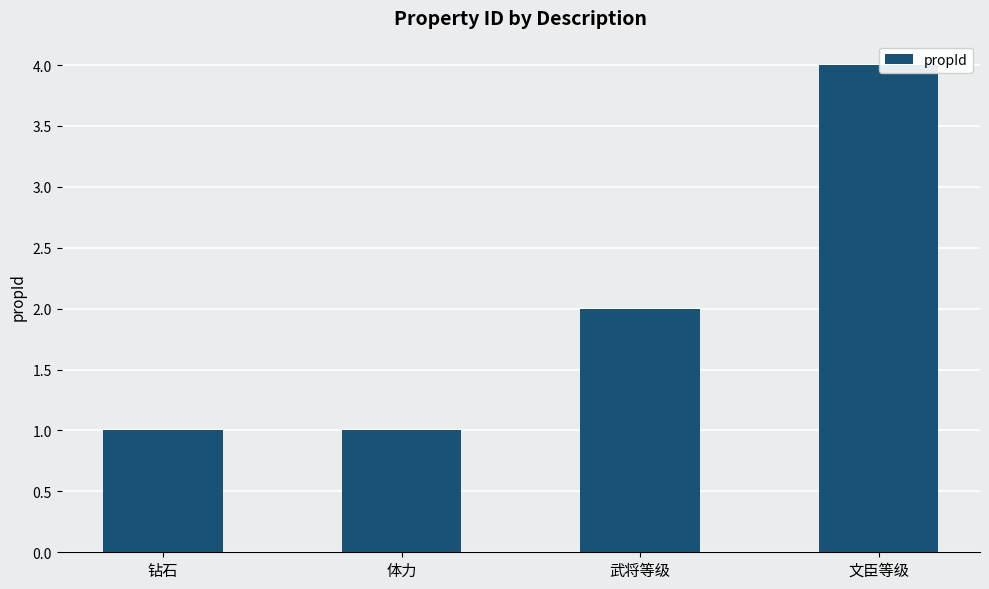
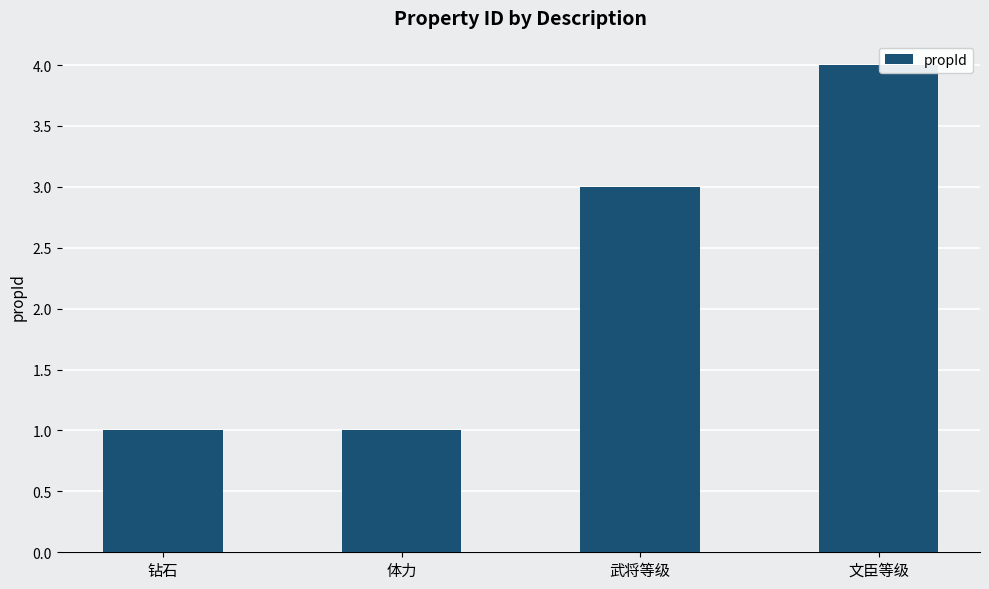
  {
    "钻石": 1,
    "体力": 1,
-   "武将等级": 2,
+   "武将等级": 3,
    "文臣等级": 4
  }
